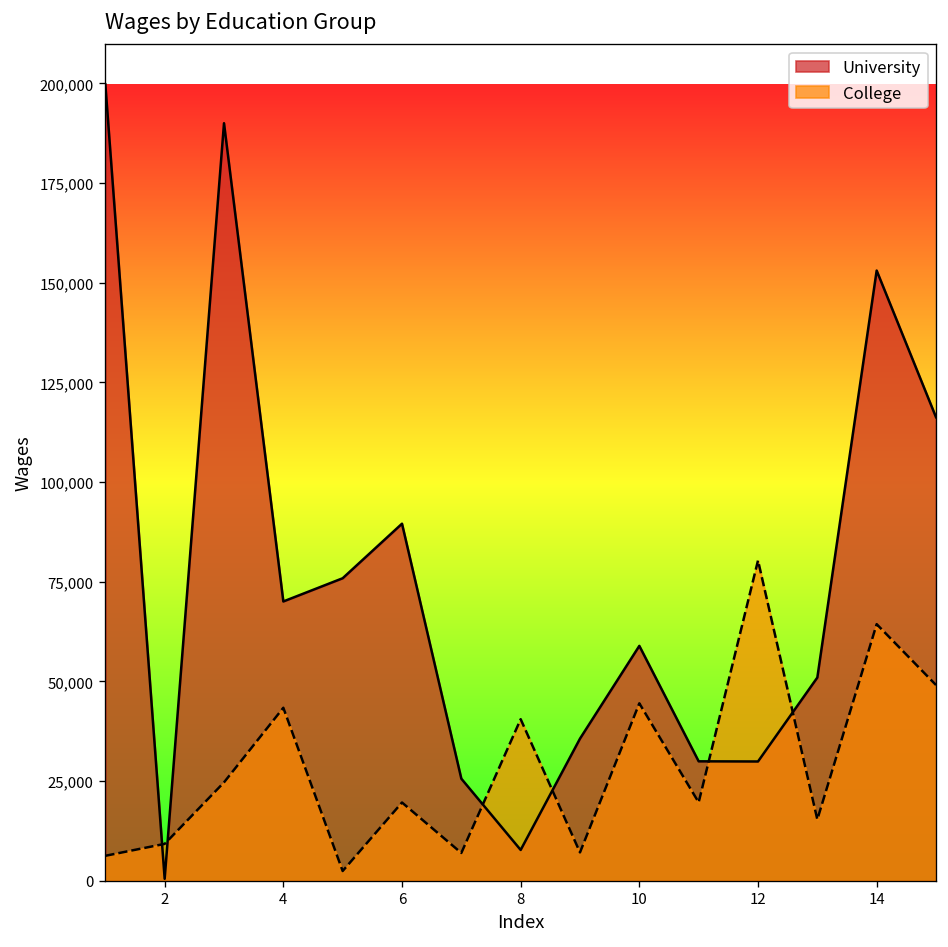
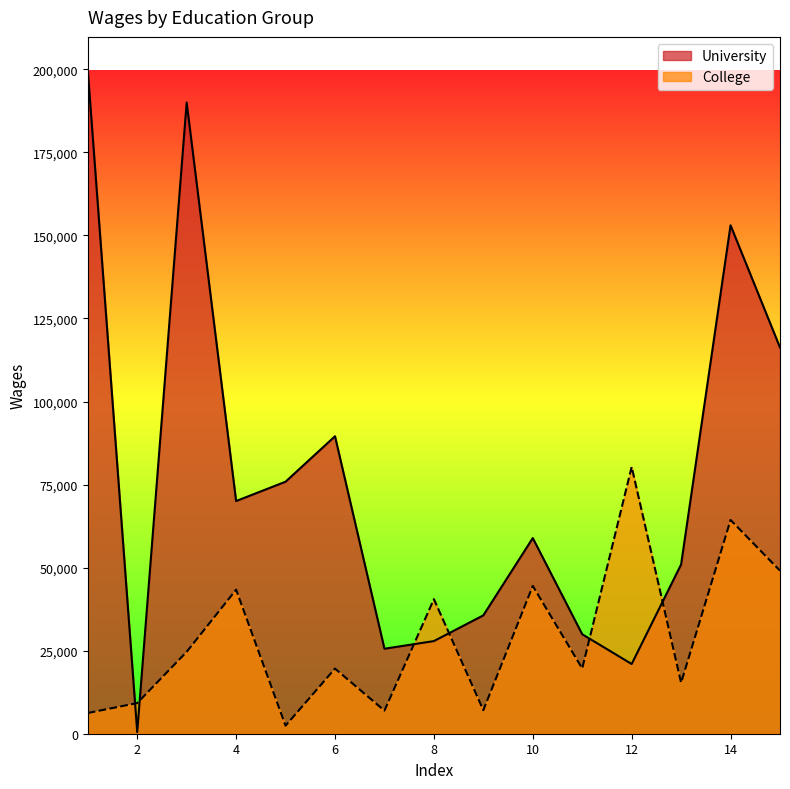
  {
    "University": {
      "2": "0",
      "4": "70,000",
      "6": "90,000",
-     "8": "8,000",
+     "8": "28,000",
      "10": "59,000",
-     "12": "30,000",
+     "12": "21,000",
      "14": "153,000"
    },
    "College": {
      "2": "9,000",
      "4": "43,000",
      "6": "20,000",
      "8": "41,000",
      "10": "44,000",
      "12": "80,000",
      "14": "64,000"
    }
  }
